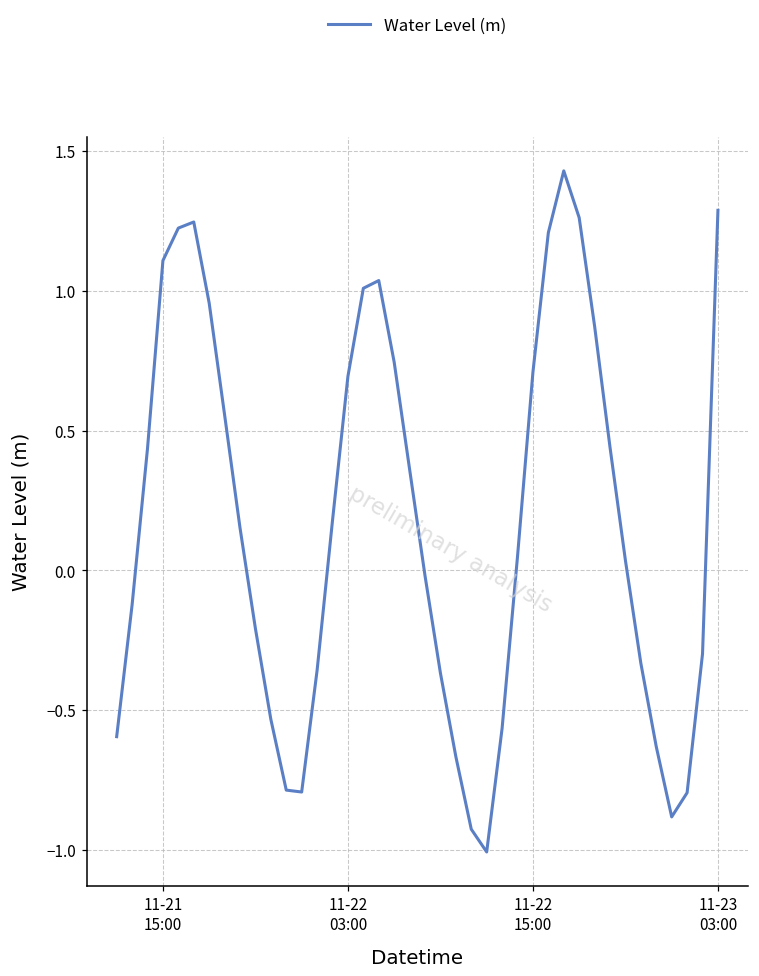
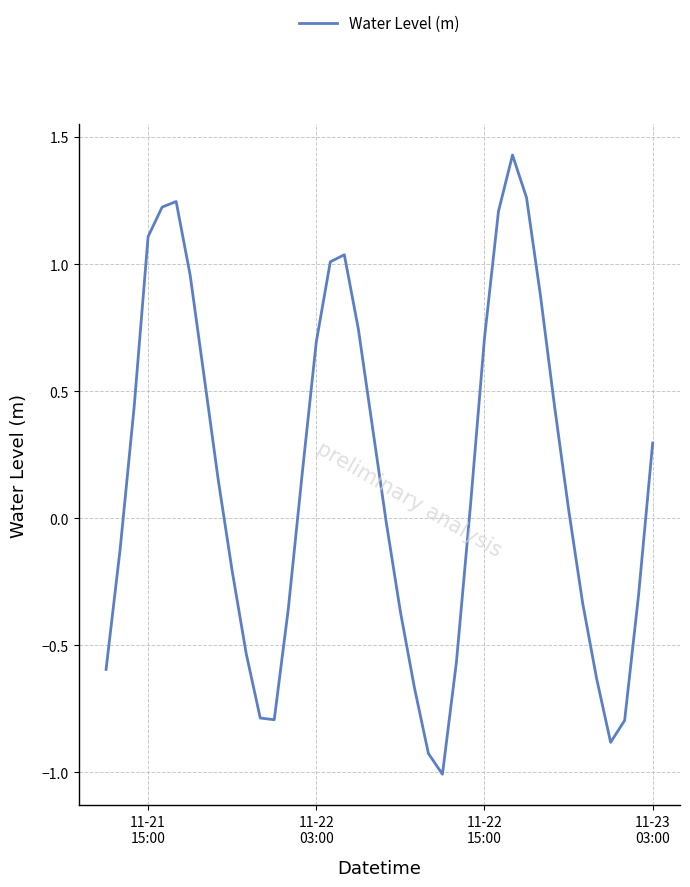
  {
    "11-21 15:00": 1.11,
    "11-22 03:00": 0.69,
    "11-22 15:00": 0.71,
-   "11-23 03:00": 1.29
+   "11-23 03:00": 0.30
  }
